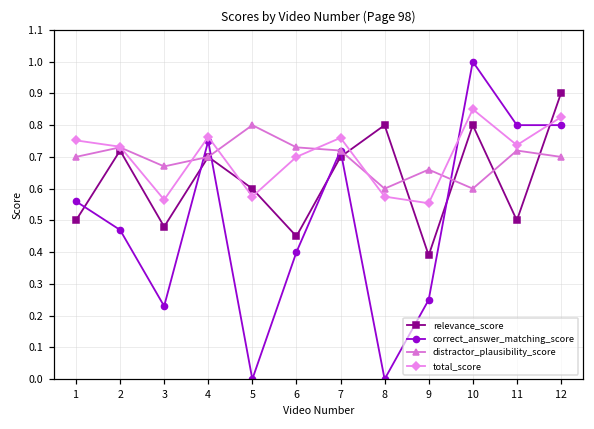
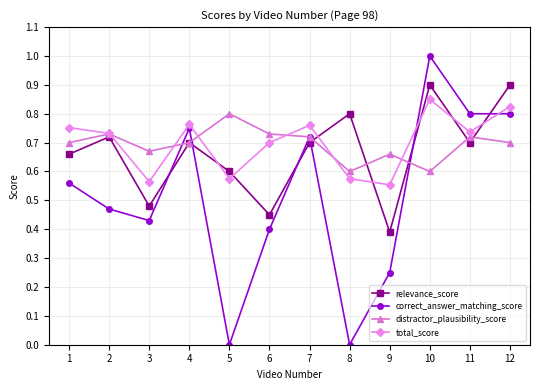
  {
    "relevance_score": {
-     "1": 0.50,
+     "1": 0.66,
      "2": 0.72,
      "3": 0.48,
      "5": 0.60,
      "6": 0.45,
      "7": 0.70,
      "8": 0.80,
      "9": 0.39,
-     "10": 0.8,
-     "11": 0.5,
+     "10": 0.9,
+     "11": 0.7,
      "12": 0.90
    },
    "correct_answer_matching_score": {
      "1": 0.56,
      "2": 0.47,
-     "3": 0.23,
+     "3": 0.43,
      "4": 0.75,
      "5": 0.00,
      "6": 0.40,
      "8": 0.00,
      "9": 0.25,
      "10": 1.00,
      "11": 0.80,
      "12": 0.80
    }
  }
